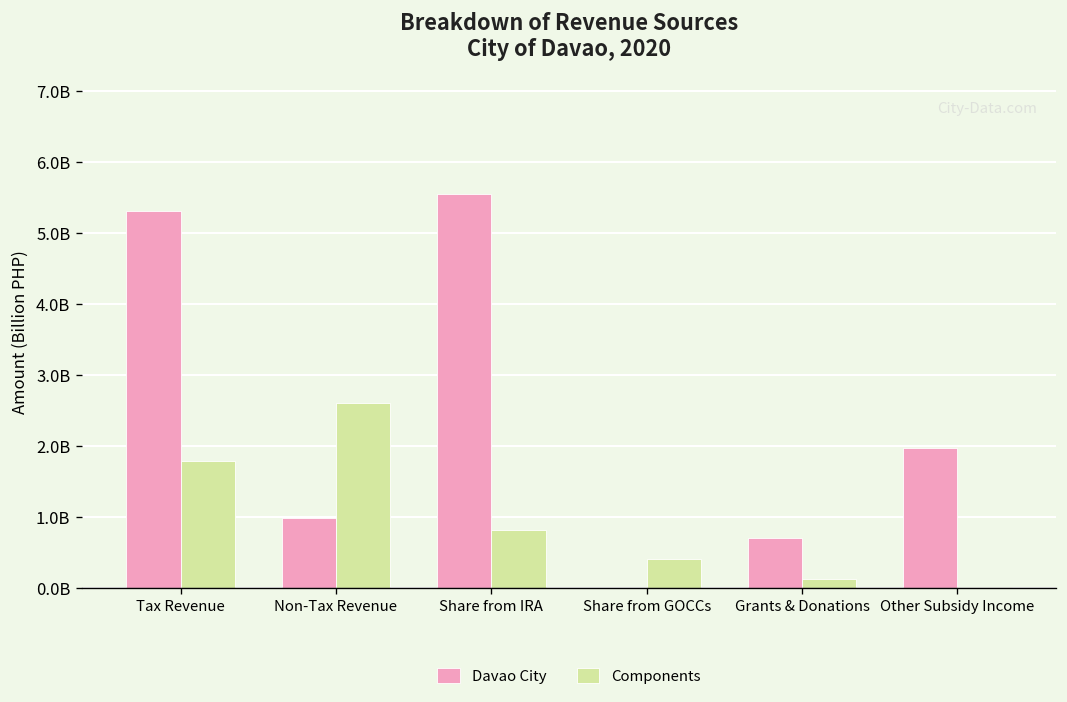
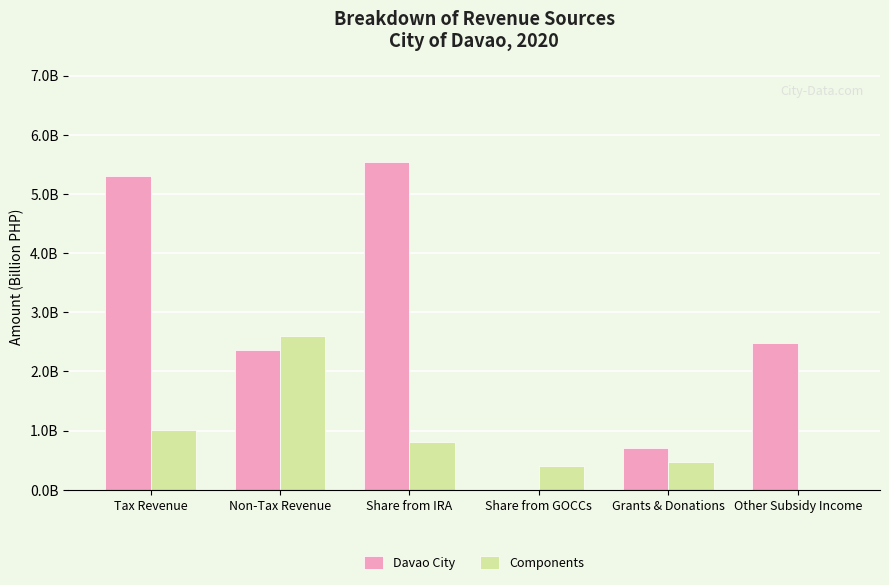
  {
    "Davao City": {
      "Tax Revenue": 5300000000,
-     "Non-Tax Revenue": 1000000000,
+     "Non-Tax Revenue": 2400000000,
      "Share from IRA": 5500000000,
      "Grants & Donations": 700000000,
-     "Other Subsidy Income": 2000000000
+     "Other Subsidy Income": 2500000000
    },
    "Components": {
-     "Tax Revenue": 1800000000,
+     "Tax Revenue": 1000000000,
      "Non-Tax Revenue": 2600000000,
      "Share from IRA": 800000000,
      "Share from GOCCs": 400000000,
-     "Grants & Donations": 100000000
+     "Grants & Donations": 500000000
    }
  }
